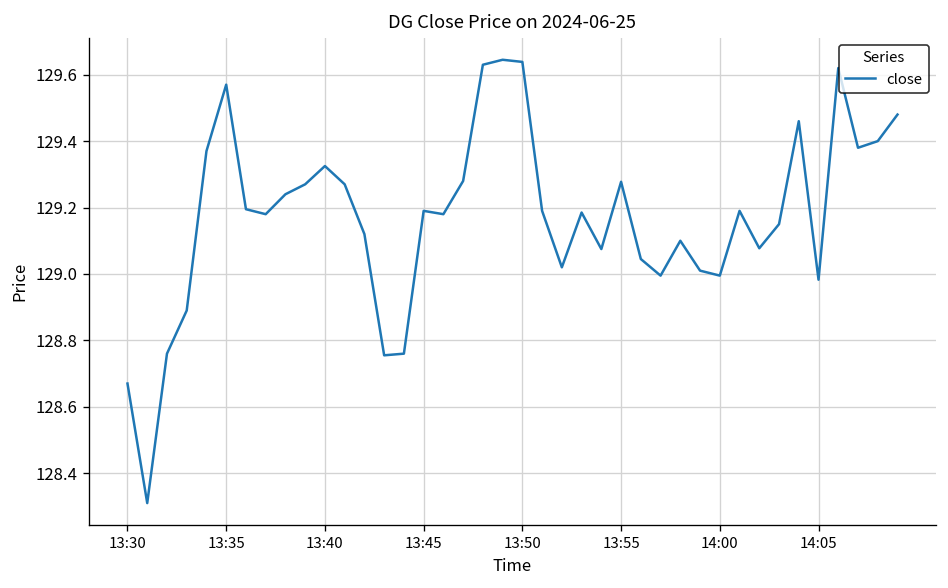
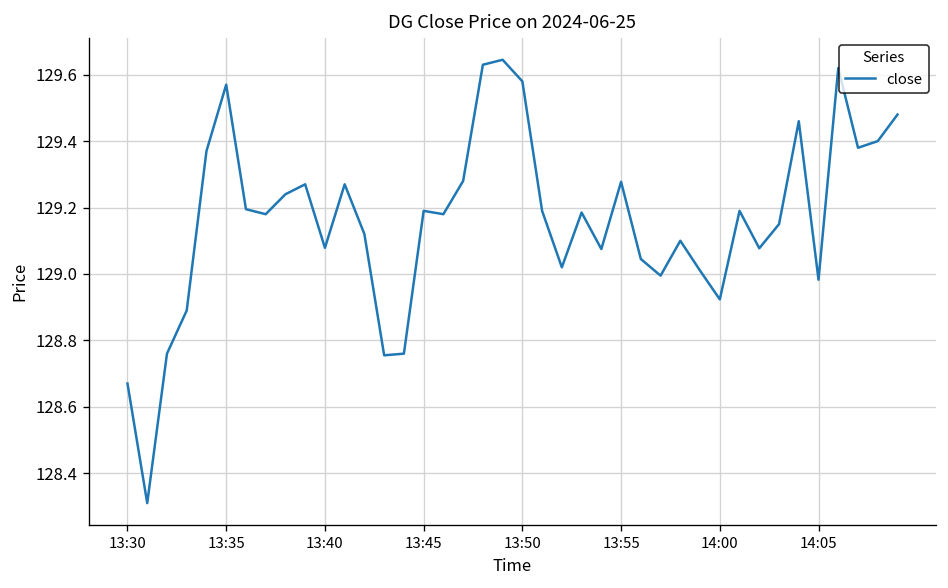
  {
    "13:30": 128.67,
    "13:35": 129.57,
-   "13:40": 129.32,
+   "13:40": 129.08,
    "13:45": 129.19,
-   "13:50": 129.64,
+   "13:50": 129.58,
    "13:55": 129.28,
-   "14:00": 128.99,
+   "14:00": 128.92,
    "14:05": 128.98
  }
